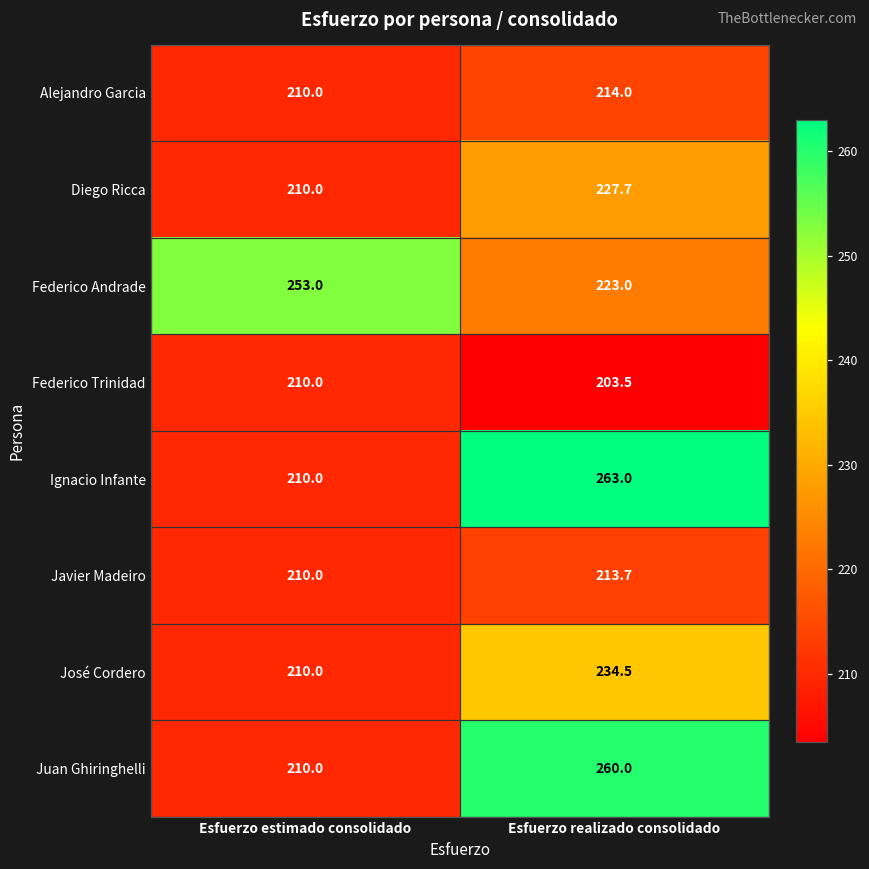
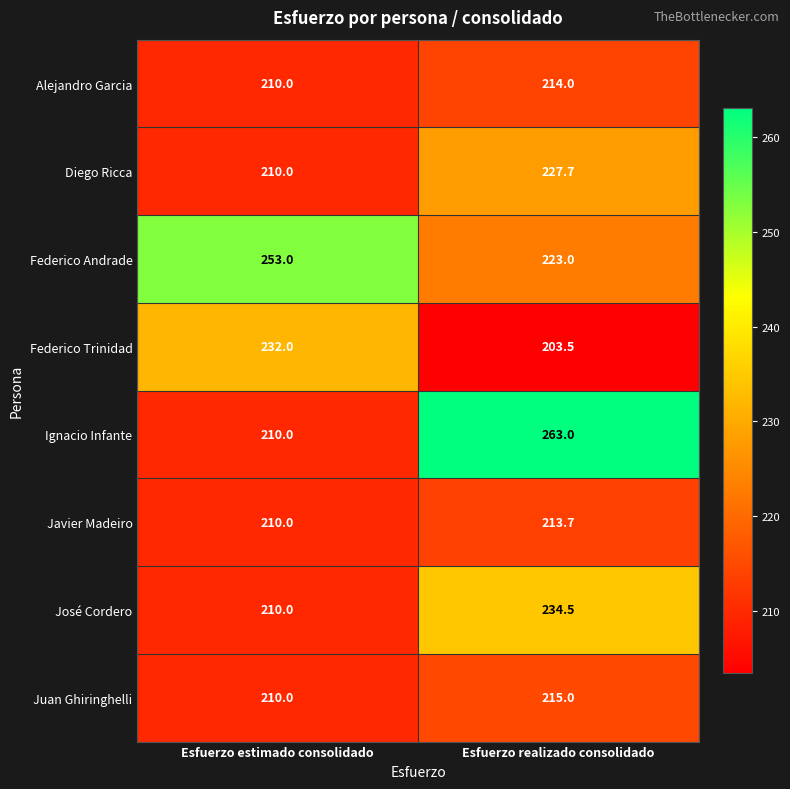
  {
    "Alejandro Garcia": {
      "Esfuerzo estimado consolidado": 210.0,
      "Esfuerzo realizado consolidado": 214.0
    },
    "Diego Ricca": {
      "Esfuerzo estimado consolidado": 210.0,
      "Esfuerzo realizado consolidado": 227.7
    },
    "Federico Andrade": {
      "Esfuerzo estimado consolidado": 253.0,
      "Esfuerzo realizado consolidado": 223.0
    },
    "Federico Trinidad": {
-     "Esfuerzo estimado consolidado": 210.0,
+     "Esfuerzo estimado consolidado": 232.0,
      "Esfuerzo realizado consolidado": 203.5
    },
    "Ignacio Infante": {
      "Esfuerzo estimado consolidado": 210.0,
      "Esfuerzo realizado consolidado": 263.0
    },
    "Javier Madeiro": {
      "Esfuerzo estimado consolidado": 210.0,
      "Esfuerzo realizado consolidado": 213.7
    },
    "José Cordero": {
      "Esfuerzo estimado consolidado": 210.0,
      "Esfuerzo realizado consolidado": 234.5
    },
    "Juan Ghiringhelli": {
      "Esfuerzo estimado consolidado": 210.0,
-     "Esfuerzo realizado consolidado": 260.0
+     "Esfuerzo realizado consolidado": 215.0
    }
  }
